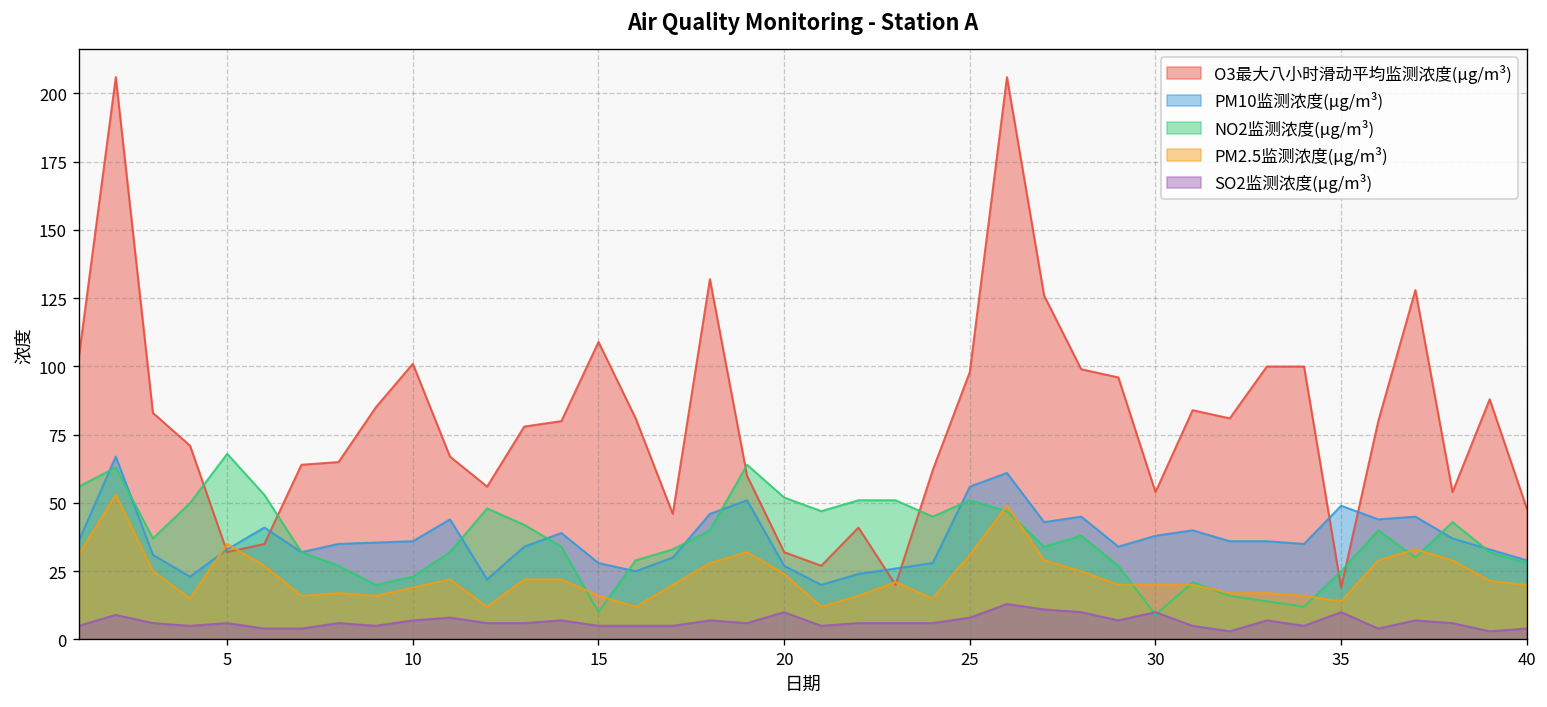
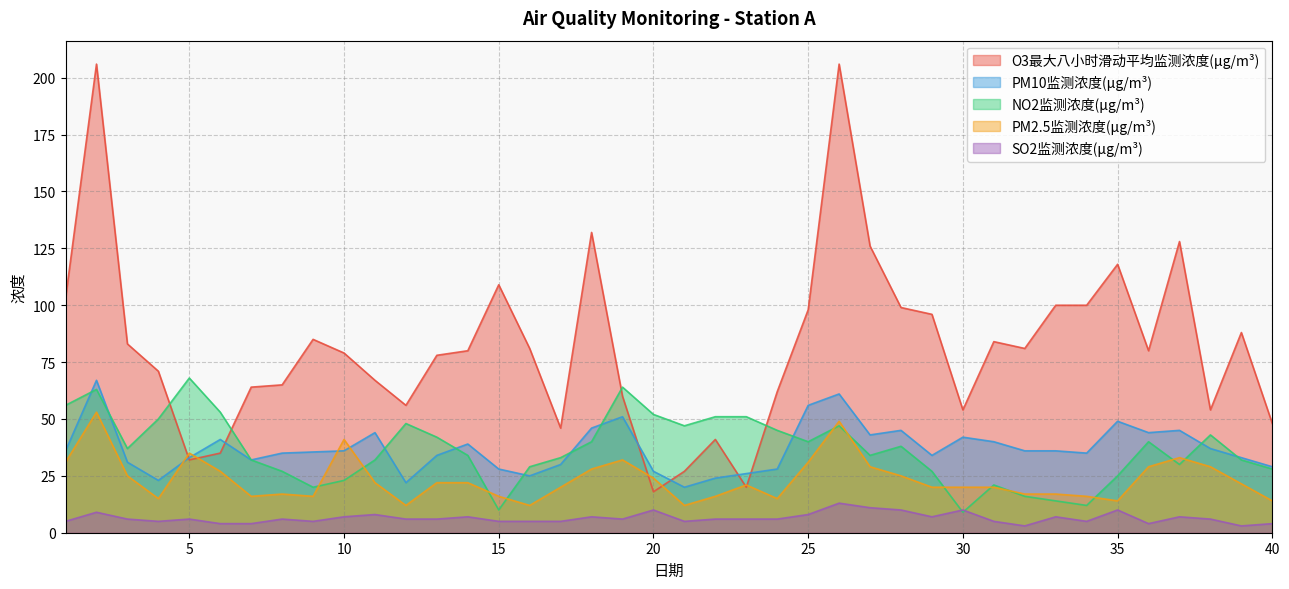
  {
    "O3最大八小时滑动平均监测浓度(μg/m³)": {
-     "10": 101,
+     "10": 79,
      "15": 109,
-     "20": 32,
+     "20": 18,
      "25": 98,
      "30": 54,
-     "35": 19,
+     "35": 118,
      "40": 48
    },
    "PM10监测浓度(μg/m³)": {
      "10": 36,
      "15": 28,
      "20": 27,
      "25": 56,
-     "30": 38,
+     "30": 42,
      "35": 49
    },
    "NO2监测浓度(μg/m³)": {
      "5": 68,
      "10": 23,
      "15": 10,
      "20": 52,
-     "25": 51,
+     "25": 40,
      "35": 25
    },
    "PM2.5监测浓度(μg/m³)": {
      "5": 35,
-     "10": 19,
+     "10": 41,
      "15": 16,
      "20": 24,
      "25": 31,
      "30": 20,
      "35": 14,
-     "40": 20
+     "40": 14
    },
    "SO2监测浓度(μg/m³)": {
      "5": 6,
      "10": 7,
      "15": 5,
      "20": 10,
      "25": 8,
      "35": 10,
      "40": 4
    }
  }
